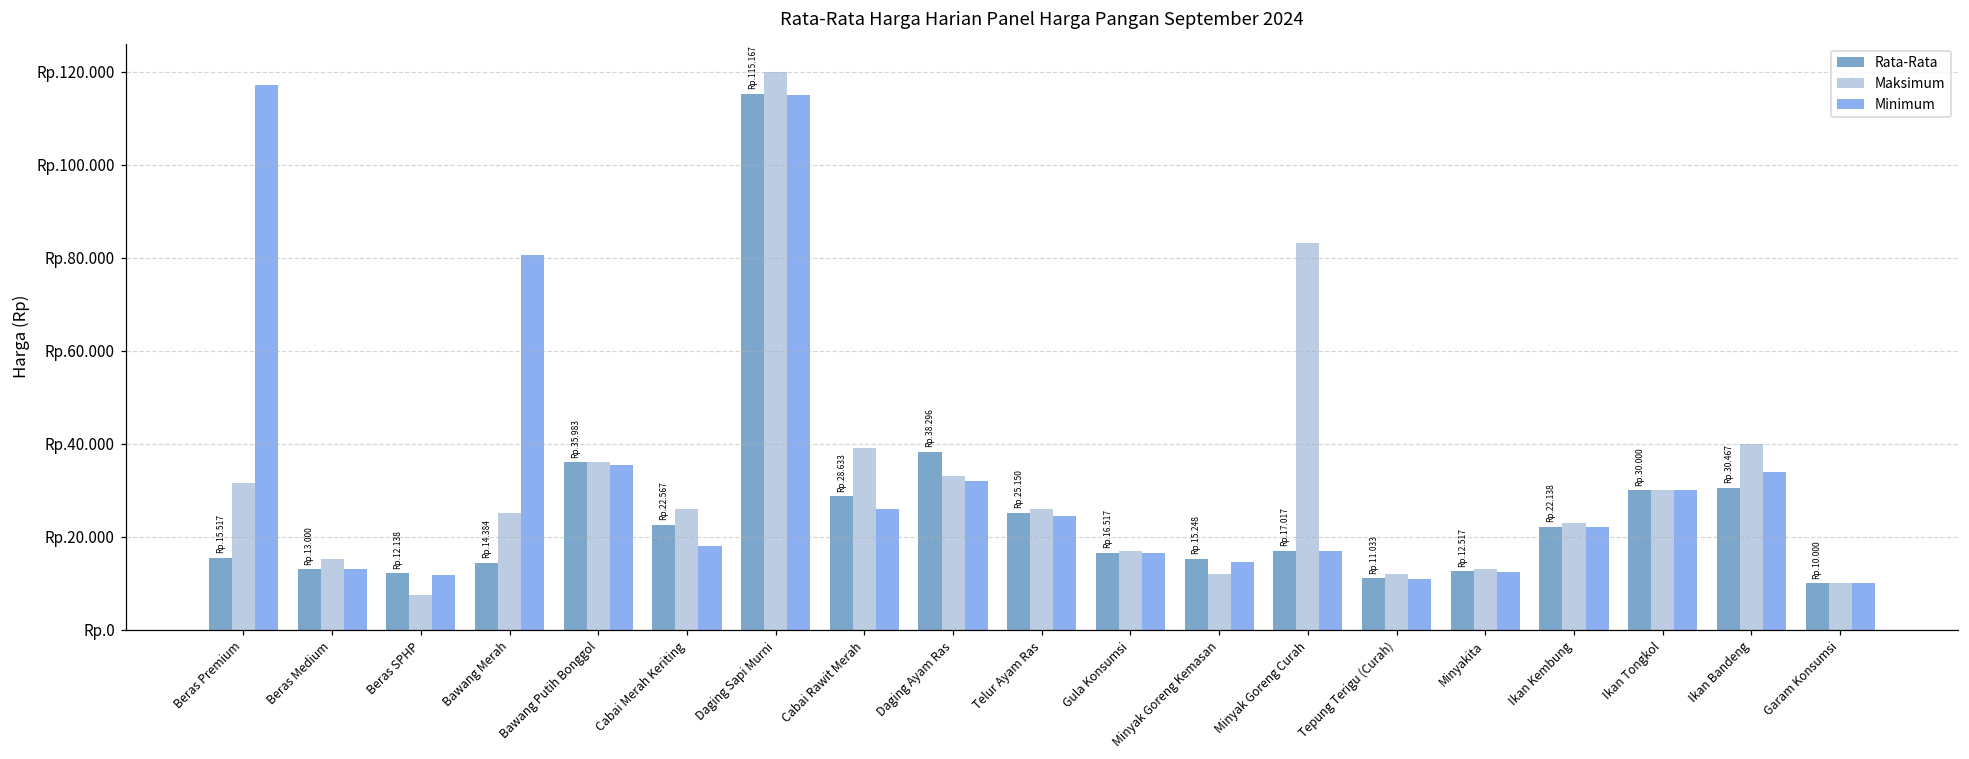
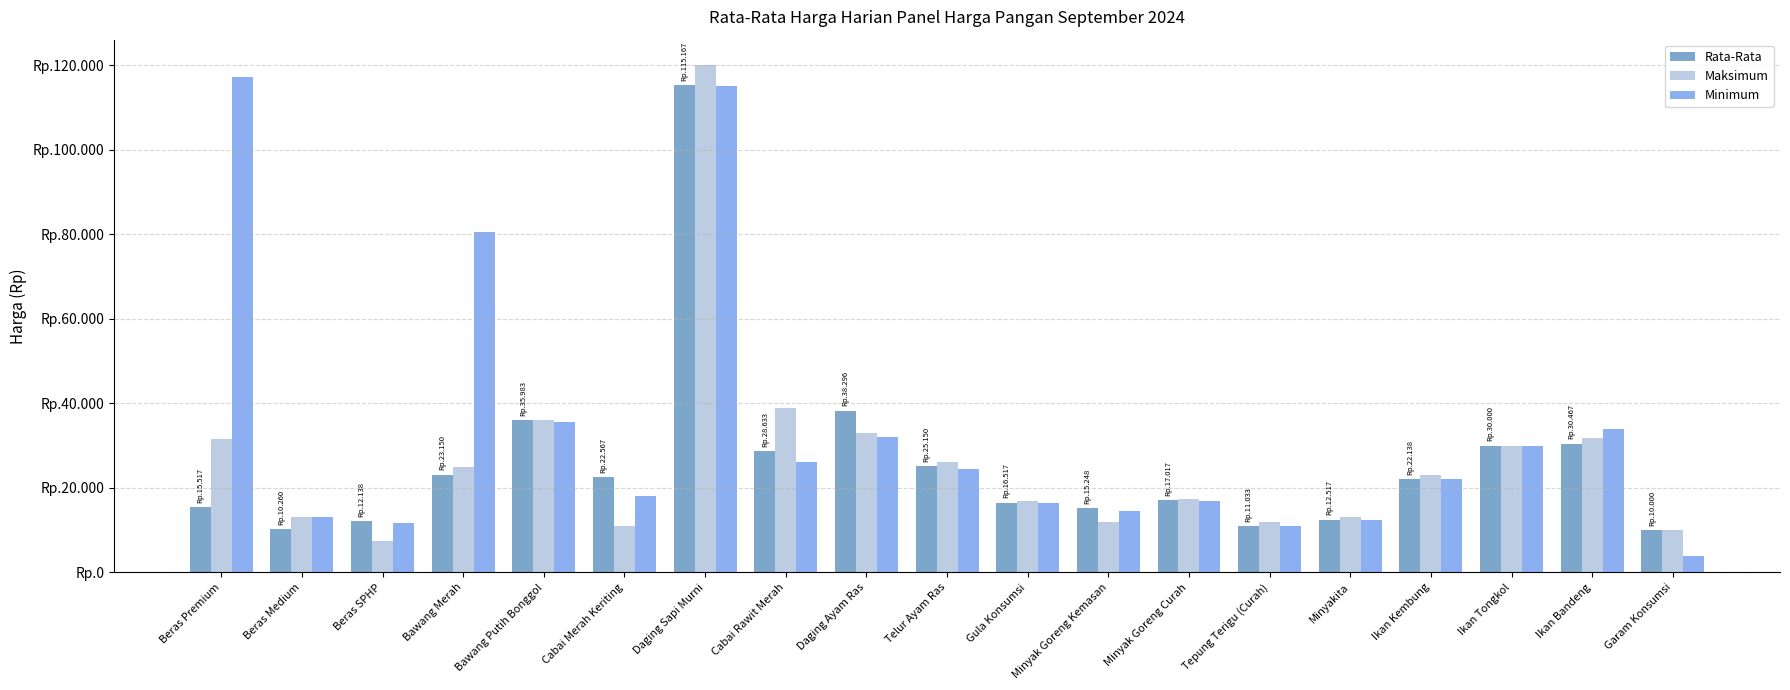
  {
    "Rata-Rata": {
-     "Beras Medium": "13.000",
-     "Bawang Merah": "14.384"
+     "Beras Medium": "10.260",
+     "Bawang Merah": "23.150"
    },
    "Maksimum": {
      "Beras Premium": "Rp.31",
-     "Beras Medium": "Rp.15",
+     "Beras Medium": "Rp.13",
      "Beras SPHP": "Rp.7",
      "Bawang Merah": "Rp.25",
      "Bawang Putih Bonggol": "Rp.36",
-     "Cabai Merah Keriting": "Rp.26",
+     "Cabai Merah Keriting": "Rp.11",
      "Daging Sapi Murni": "Rp.120",
      "Cabai Rawit Merah": "Rp.39",
      "Daging Ayam Ras": "Rp.33",
      "Telur Ayam Ras": "Rp.26",
      "Gula Konsumsi": "Rp.17",
      "Minyak Goreng Kemasan": "Rp.12",
-     "Minyak Goreng Curah": "Rp.83",
+     "Minyak Goreng Curah": "Rp.17",
      "Tepung Terigu (Curah)": "Rp.12",
      "Minyakita": "Rp.13",
      "Ikan Kembung": "Rp.23",
      "Ikan Tongkol": "Rp.30",
-     "Ikan Bandeng": "Rp.40",
+     "Ikan Bandeng": "Rp.32",
      "Garam Konsumsi": "Rp.10"
    },
    "Minimum": {
      "Beras Premium": "Rp.117",
      "Beras Medium": "Rp.13",
      "Beras SPHP": "Rp.12",
      "Bawang Merah": "Rp.81",
      "Bawang Putih Bonggol": "Rp.36",
      "Cabai Merah Keriting": "Rp.18",
      "Daging Sapi Murni": "Rp.115",
      "Cabai Rawit Merah": "Rp.26",
      "Daging Ayam Ras": "Rp.32",
      "Telur Ayam Ras": "Rp.25",
      "Gula Konsumsi": "Rp.17",
      "Minyak Goreng Kemasan": "Rp.15",
      "Minyak Goreng Curah": "Rp.17",
      "Tepung Terigu (Curah)": "Rp.11",
      "Minyakita": "Rp.13",
      "Ikan Kembung": "Rp.22",
      "Ikan Tongkol": "Rp.30",
      "Ikan Bandeng": "Rp.34",
-     "Garam Konsumsi": "Rp.10"
+     "Garam Konsumsi": "Rp.4"
    }
  }
